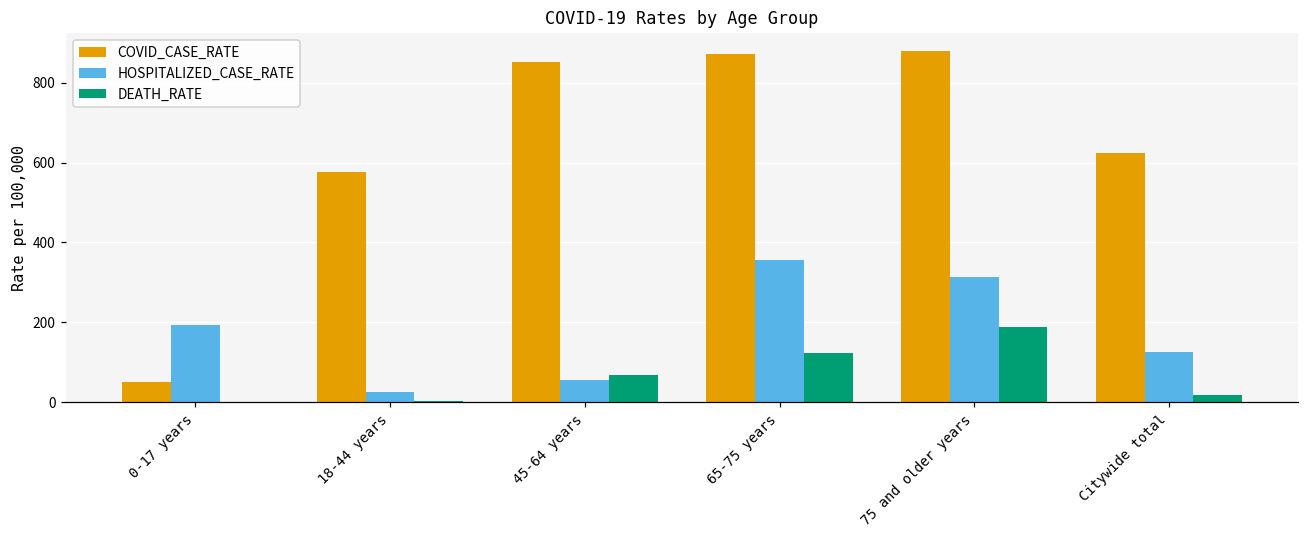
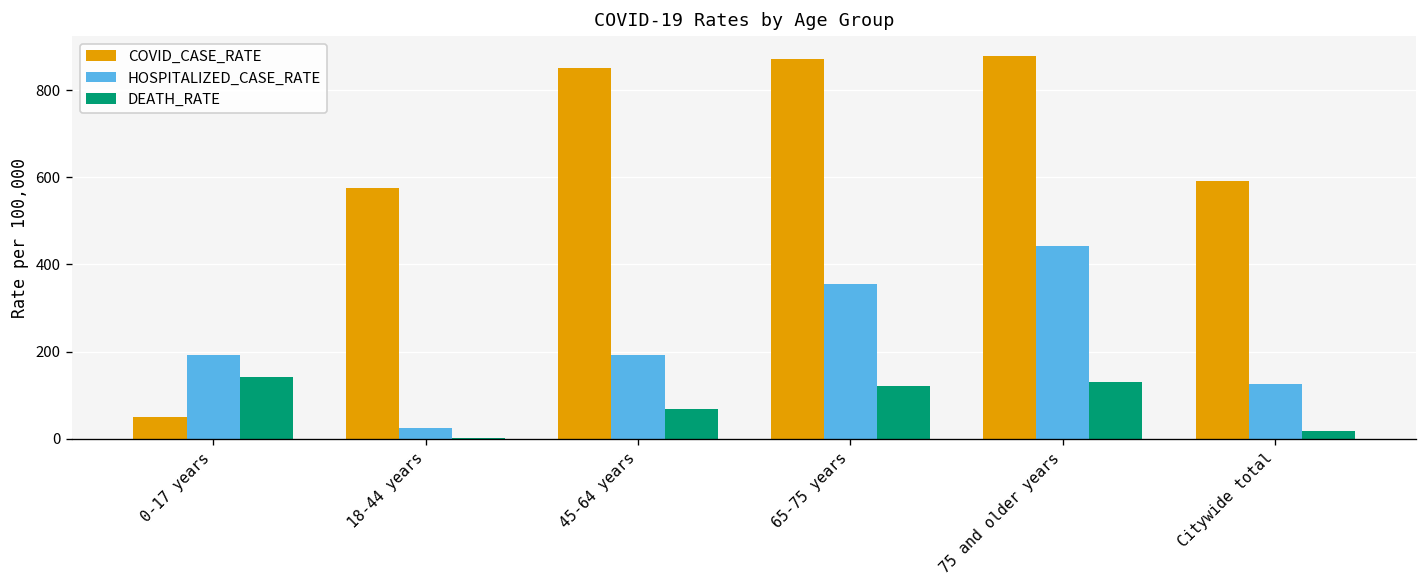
  {
    "COVID_CASE_RATE": {
      "0-17 years": 50,
      "18-44 years": 580,
      "45-64 years": 850,
      "65-75 years": 870,
      "75 and older years": 880,
-     "Citywide total": 620
+     "Citywide total": 590
    },
    "HOSPITALIZED_CASE_RATE": {
      "0-17 years": 190,
      "18-44 years": 30,
-     "45-64 years": 60,
+     "45-64 years": 190,
      "65-75 years": 350,
-     "75 and older years": 310,
+     "75 and older years": 440,
      "Citywide total": 130
    },
    "DEATH_RATE": {
-     "0-17 years": 0,
+     "0-17 years": 140,
      "45-64 years": 70,
      "65-75 years": 120,
-     "75 and older years": 190,
+     "75 and older years": 130,
      "Citywide total": 20
    }
  }
